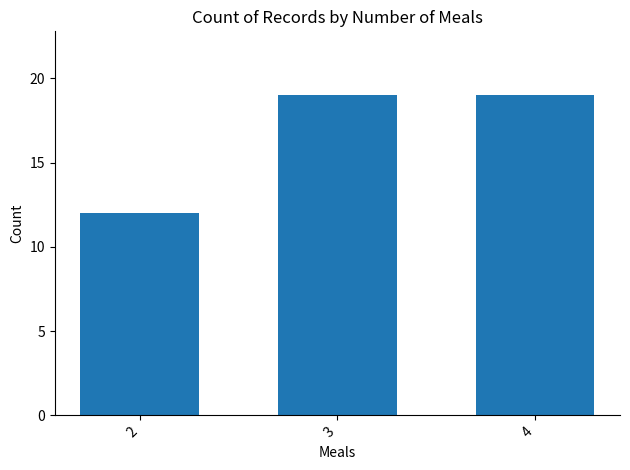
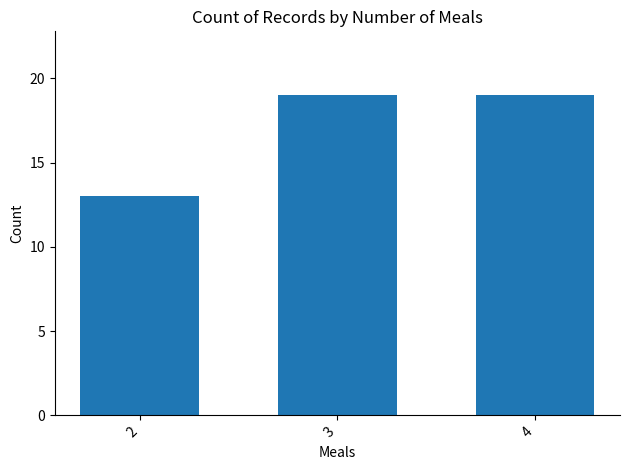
  {
-   "2": 12,
+   "2": 13,
    "3": 19,
    "4": 19
  }
